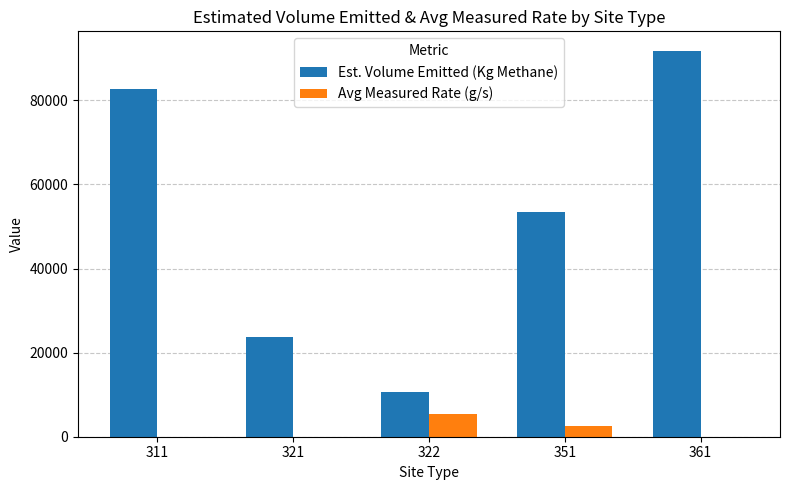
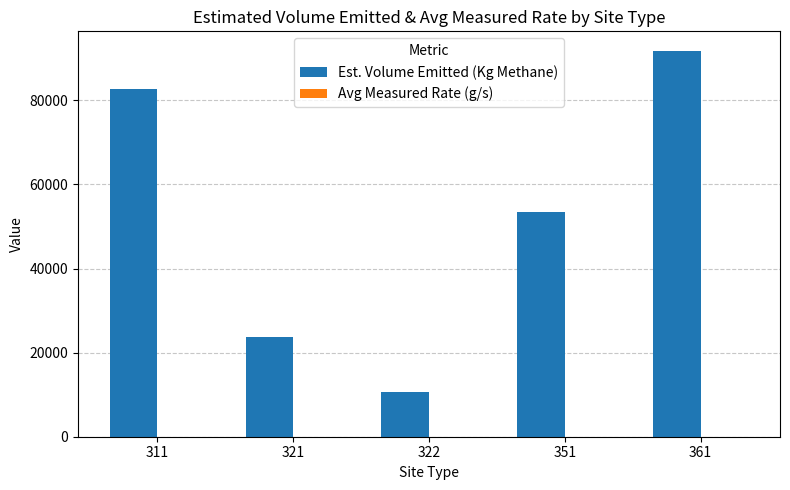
  {
    "Est. Volume Emitted (Kg Methane)": {
      "311": 83000,
      "321": 24000,
      "322": 11000,
      "351": 53000,
      "361": 92000
    },
    "Avg Measured Rate (g/s)": {
-     "322": 5000,
-     "351": 3000
+     "322": 0,
+     "351": 0
    }
  }
